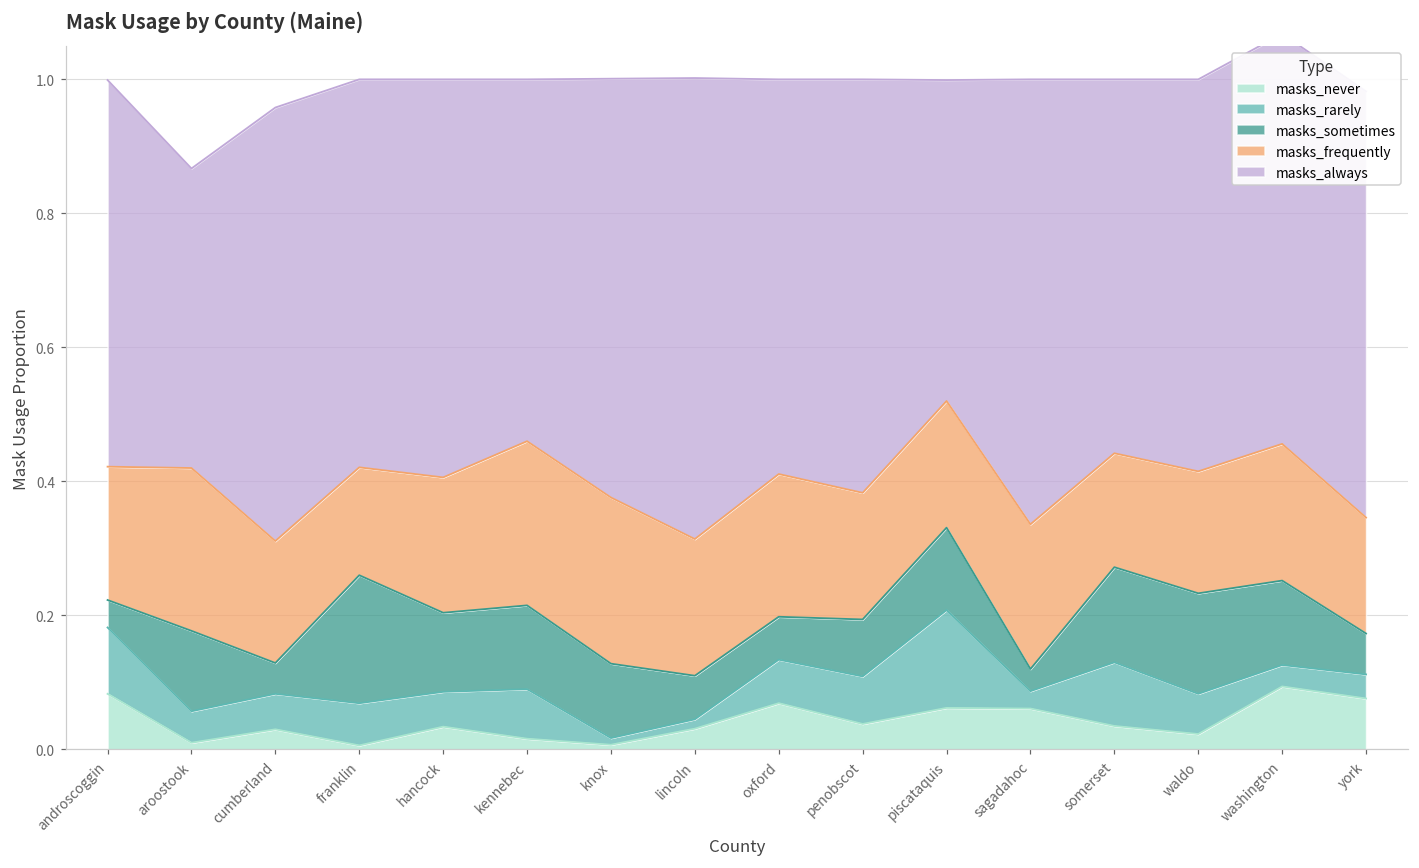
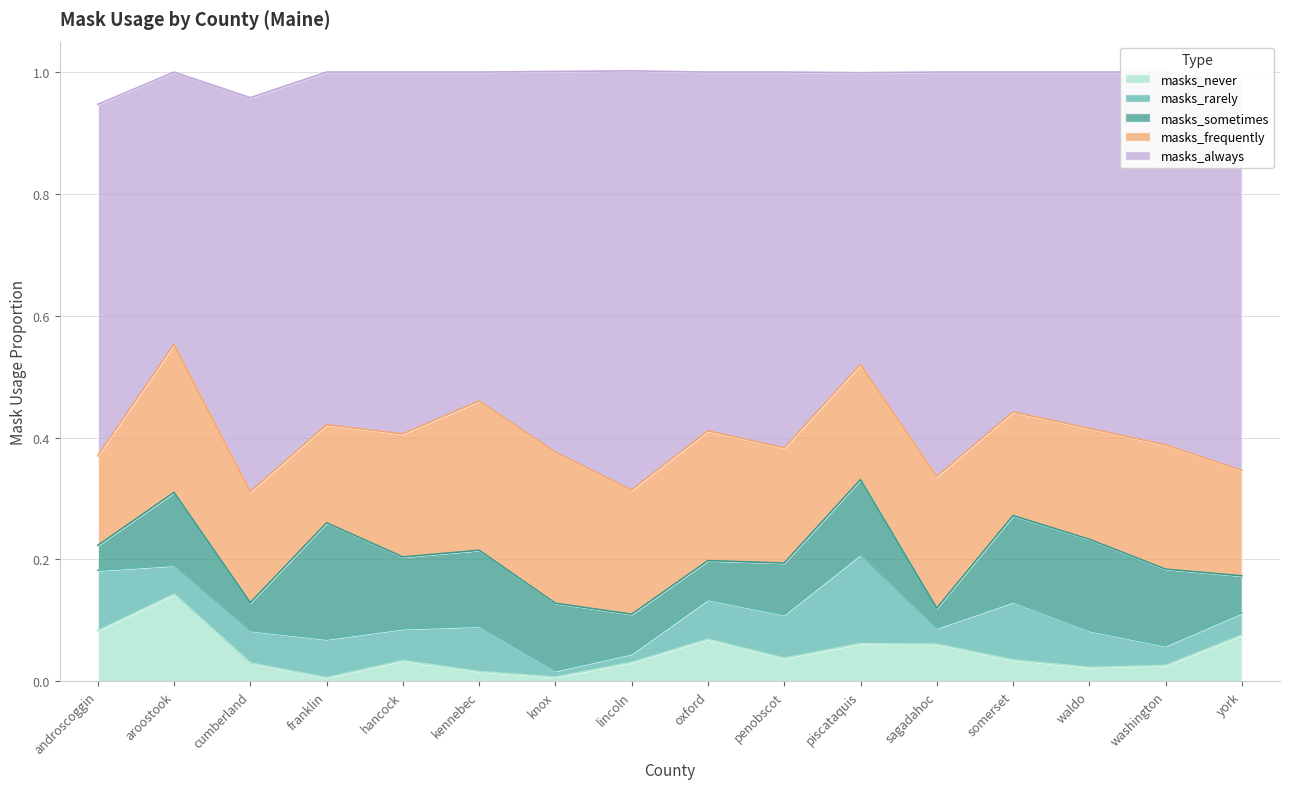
  {
    "masks_never": {
      "androscoggin": 0.08,
-     "aroostook": 0.01,
+     "aroostook": 0.14,
      "cumberland": 0.03,
      "franklin": 0.01,
      "hancock": 0.03,
      "kennebec": 0.02,
      "knox": 0.01,
      "lincoln": 0.03,
      "oxford": 0.07,
      "penobscot": 0.04,
      "piscataquis": 0.06,
      "sagadahoc": 0.06,
      "somerset": 0.04,
      "waldo": 0.02,
-     "washington": 0.09,
+     "washington": 0.03,
      "york": 0.08
    },
    "masks_frequently": {
-     "androscoggin": 0.20,
+     "androscoggin": 0.15,
      "aroostook": 0.24,
      "cumberland": 0.18,
      "franklin": 0.16,
      "hancock": 0.20,
      "kennebec": 0.24,
      "knox": 0.25,
      "lincoln": 0.20,
      "oxford": 0.21,
      "penobscot": 0.19,
      "piscataquis": 0.19,
      "sagadahoc": 0.22,
      "somerset": 0.17,
      "waldo": 0.18,
      "washington": 0.20,
      "york": 0.17
    },
    "masks_always": {
      "androscoggin": 0.58,
      "aroostook": 0.45,
      "cumberland": 0.65,
      "franklin": 0.58,
      "hancock": 0.59,
      "kennebec": 0.54,
      "knox": 0.62,
      "lincoln": 0.69,
      "oxford": 0.59,
      "penobscot": 0.62,
      "piscataquis": 0.48,
      "sagadahoc": 0.66,
      "somerset": 0.56,
      "waldo": 0.59
    }
  }
